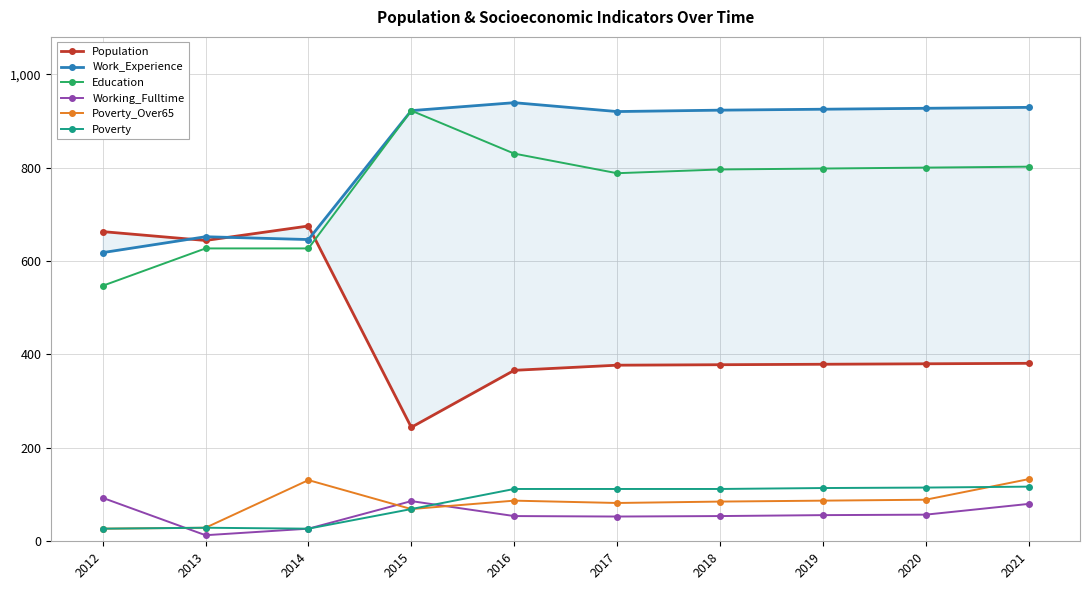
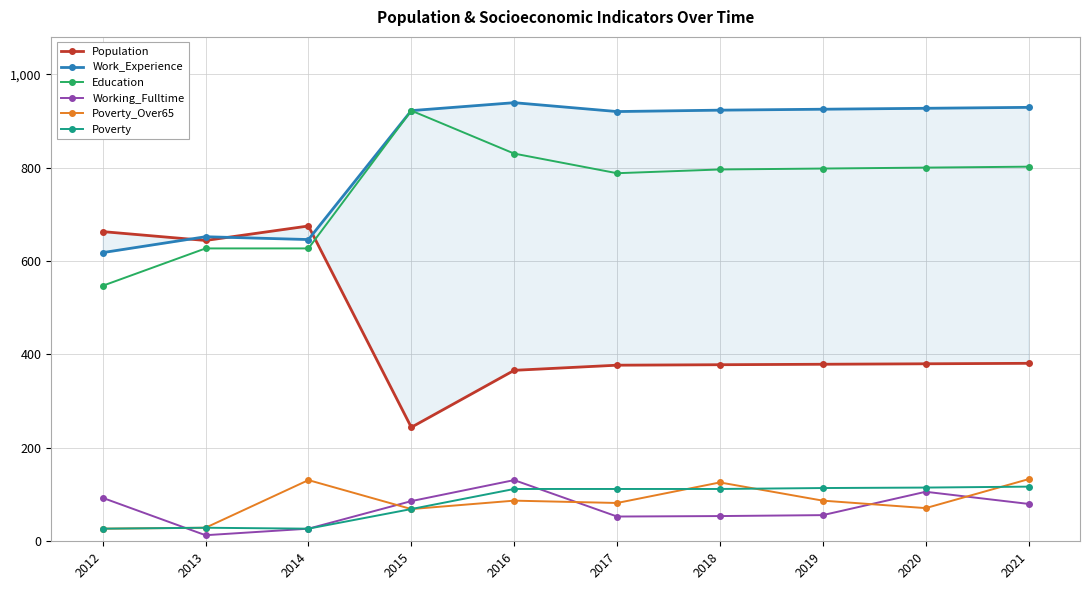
  {
    "Population": {
      "2013": 640,
      "2015": 240,
      "2016": 370,
      "2017": 380,
      "2018": 380,
      "2019": 380,
      "2020": 380,
      "2021": 380
    },
    "Working_Fulltime": {
      "2012": 90,
      "2013": 10,
      "2015": 90,
-     "2016": 50,
+     "2016": 130,
      "2017": 50,
      "2018": 50,
      "2019": 60,
-     "2020": 60,
+     "2020": 110,
      "2021": 80
    },
    "Poverty_Over65": {
      "2014": 130,
      "2016": 90,
      "2017": 80,
-     "2018": 90,
+     "2018": 130,
      "2019": 90,
-     "2020": 90,
+     "2020": 70,
      "2021": 130
    }
  }
